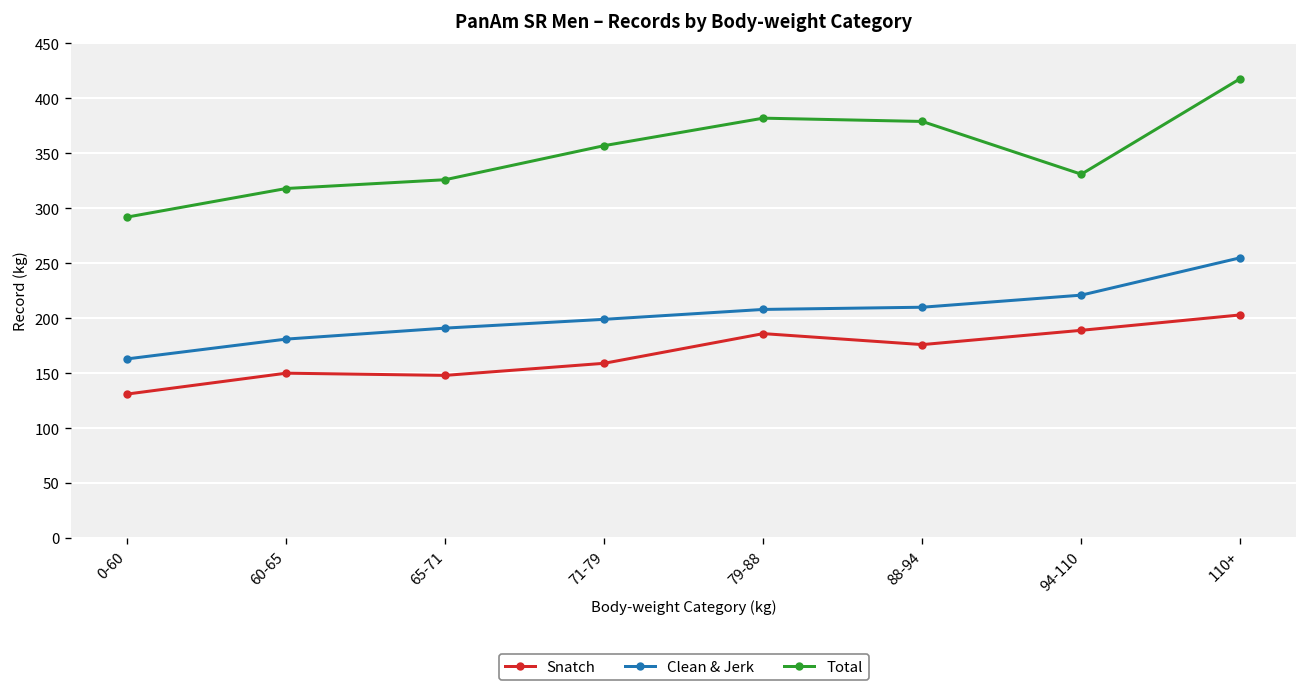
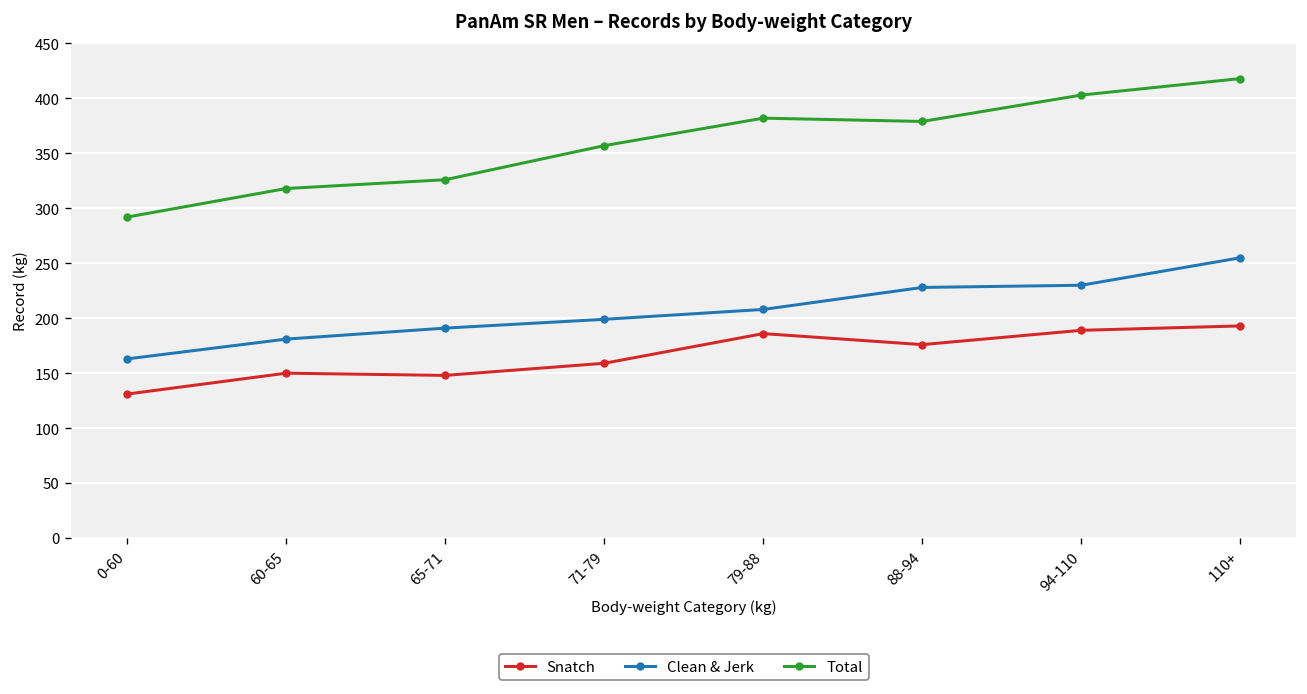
  {
    "Snatch": {
      "0-60": 130,
      "60-65": 150,
      "65-71": 150,
      "71-79": 160,
      "79-88": 190,
      "88-94": 180,
      "94-110": 190,
-     "110+": 200
+     "110+": 190
    },
    "Clean & Jerk": {
      "0-60": 160,
      "60-65": 180,
      "65-71": 190,
      "71-79": 200,
      "79-88": 210,
-     "88-94": 210,
-     "94-110": 220,
+     "88-94": 230,
+     "94-110": 230,
      "110+": 260
    },
    "Total": {
      "0-60": 290,
      "60-65": 320,
      "65-71": 330,
      "71-79": 360,
      "79-88": 380,
      "88-94": 380,
-     "94-110": 330,
+     "94-110": 400,
      "110+": 420
    }
  }
